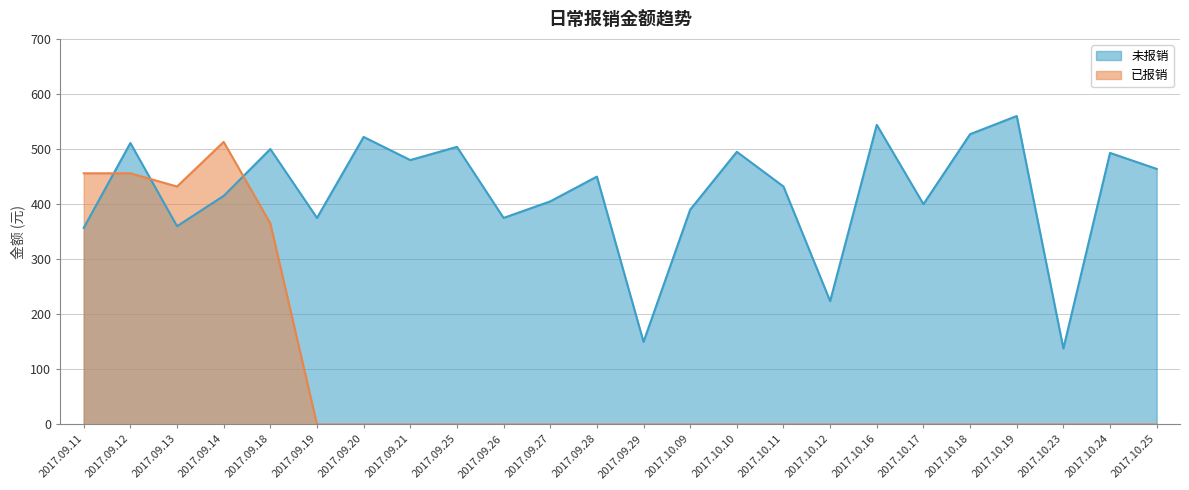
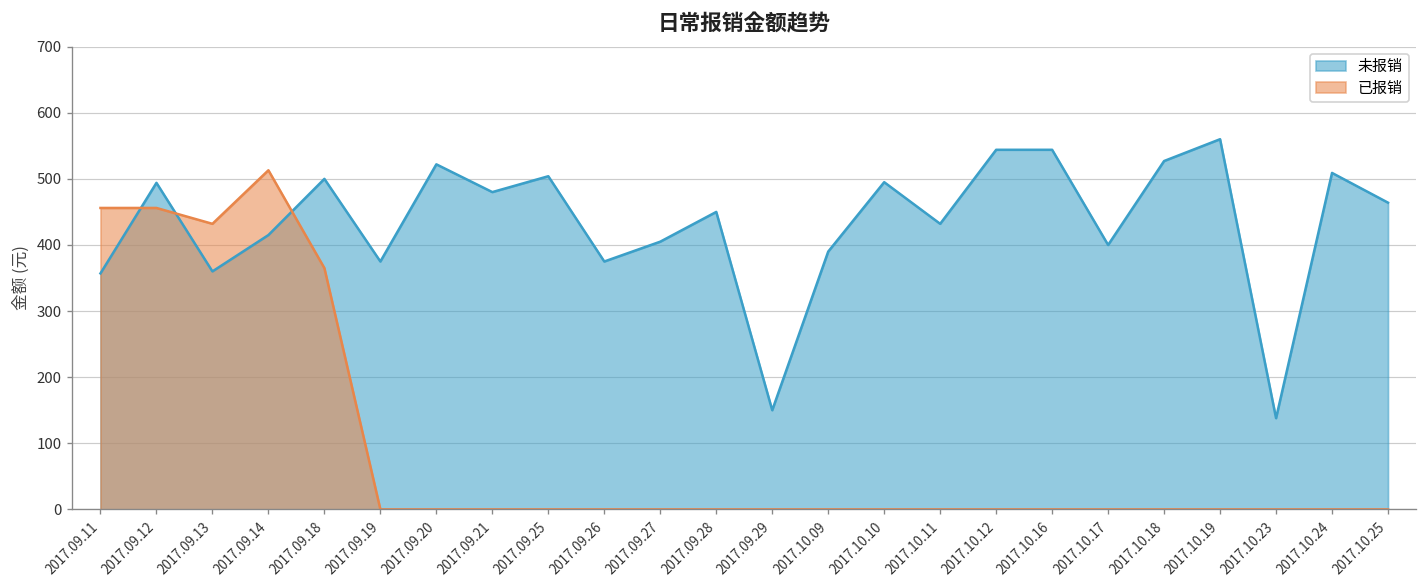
  {
    "未报销": {
      "2017.09.11": 360,
-     "2017.09.12": 510,
+     "2017.09.12": 490,
      "2017.09.13": 360,
      "2017.09.14": 420,
      "2017.09.18": 500,
      "2017.09.19": 380,
      "2017.09.20": 520,
      "2017.09.21": 480,
      "2017.09.25": 500,
      "2017.09.26": 380,
      "2017.09.27": 410,
      "2017.09.28": 450,
      "2017.09.29": 150,
      "2017.10.09": 390,
      "2017.10.10": 500,
      "2017.10.11": 430,
-     "2017.10.12": 220,
+     "2017.10.12": 540,
      "2017.10.16": 540,
      "2017.10.17": 400,
      "2017.10.18": 530,
      "2017.10.19": 560,
      "2017.10.23": 140,
-     "2017.10.24": 490,
+     "2017.10.24": 510,
      "2017.10.25": 460
    },
    "已报销": {
      "2017.09.11": 460,
      "2017.09.12": 460,
      "2017.09.13": 430,
      "2017.09.14": 510,
      "2017.09.18": 370,
      "2017.09.19": 0,
      "2017.09.20": 0,
      "2017.09.21": 0,
      "2017.09.25": 0,
      "2017.09.26": 0,
      "2017.09.27": 0,
      "2017.09.28": 0,
      "2017.09.29": 0,
      "2017.10.09": 0,
      "2017.10.10": 0,
      "2017.10.11": 0,
      "2017.10.12": 0,
      "2017.10.16": 0,
      "2017.10.17": 0,
      "2017.10.18": 0,
      "2017.10.19": 0,
      "2017.10.23": 0,
      "2017.10.24": 0,
      "2017.10.25": 0
    }
  }
